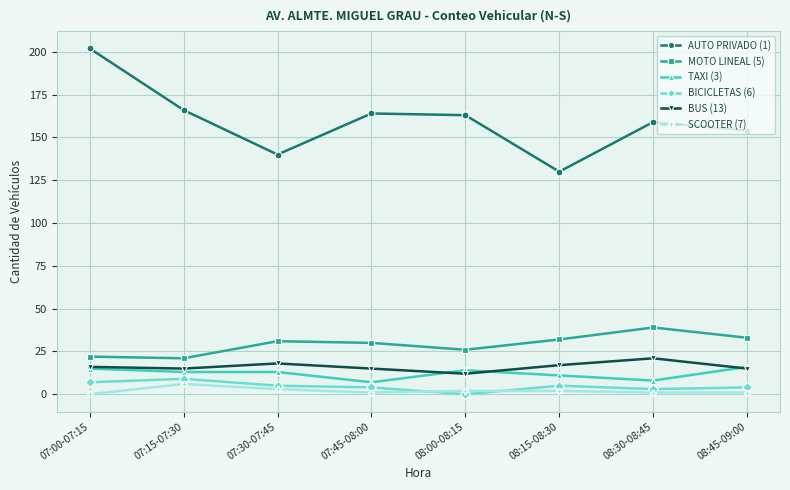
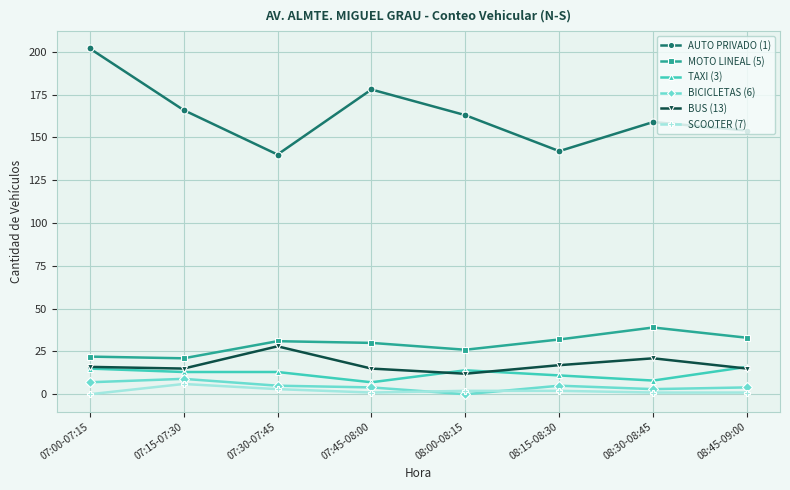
  {
    "AUTO PRIVADO (1)": {
      "07:00-07:15": 202,
      "07:15-07:30": 166,
      "07:30-07:45": 140,
-     "07:45-08:00": 164,
+     "07:45-08:00": 178,
      "08:00-08:15": 163,
-     "08:15-08:30": 130,
+     "08:15-08:30": 142,
      "08:30-08:45": 159
    },
    "BUS (13)": {
      "07:15-07:30": 15,
-     "07:30-07:45": 18,
+     "07:30-07:45": 28,
      "07:45-08:00": 15,
      "08:00-08:15": 12,
      "08:15-08:30": 17,
      "08:30-08:45": 21
    }
  }
